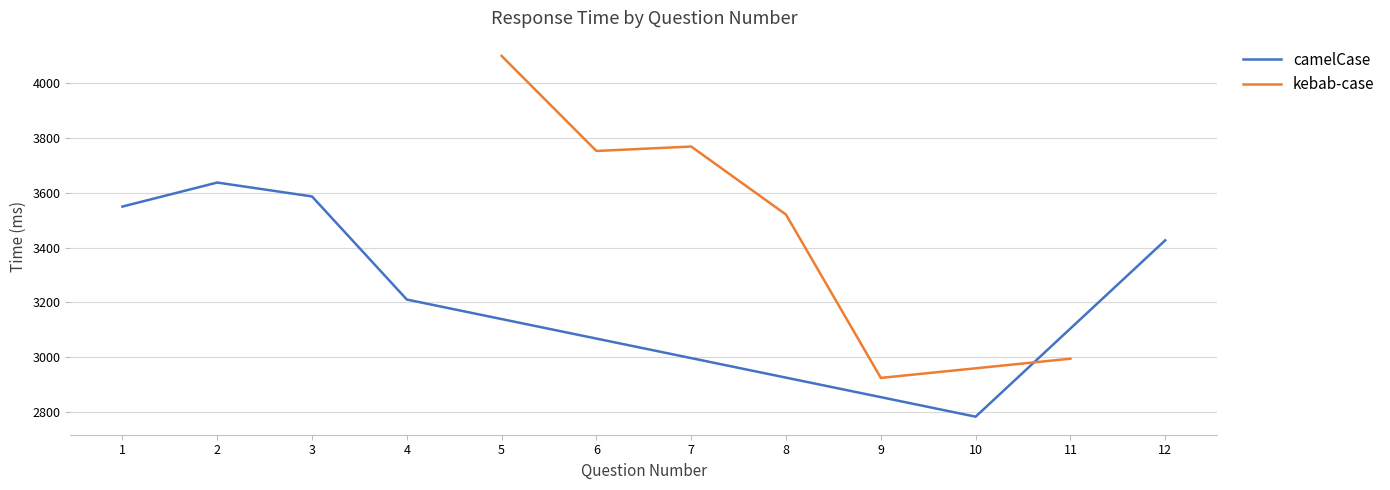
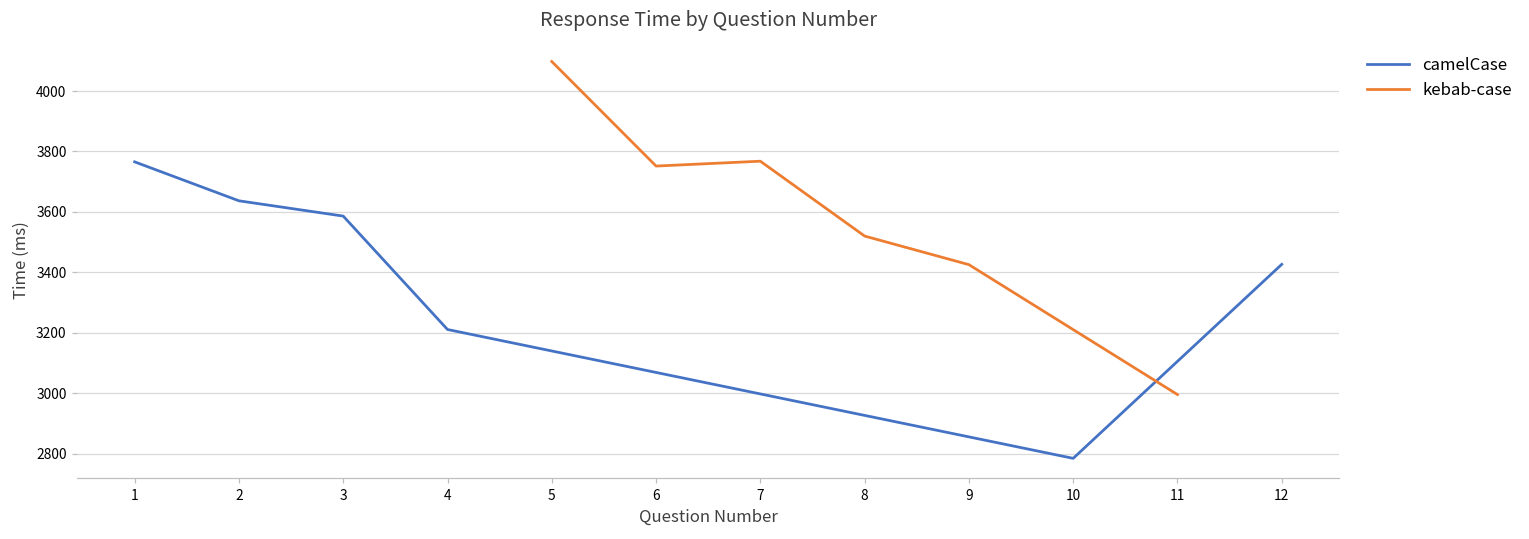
  {
    "camelCase": {
-     "1": 3550,
+     "1": 3770,
      "2": 3640,
      "3": 3590,
      "4": 3210,
      "10": 2780,
      "12": 3430
    },
    "kebab-case": {
      "5": 4100,
      "6": 3750,
      "7": 3770,
      "8": 3520,
-     "9": 2930,
+     "9": 3430,
      "11": 3000
    }
  }
